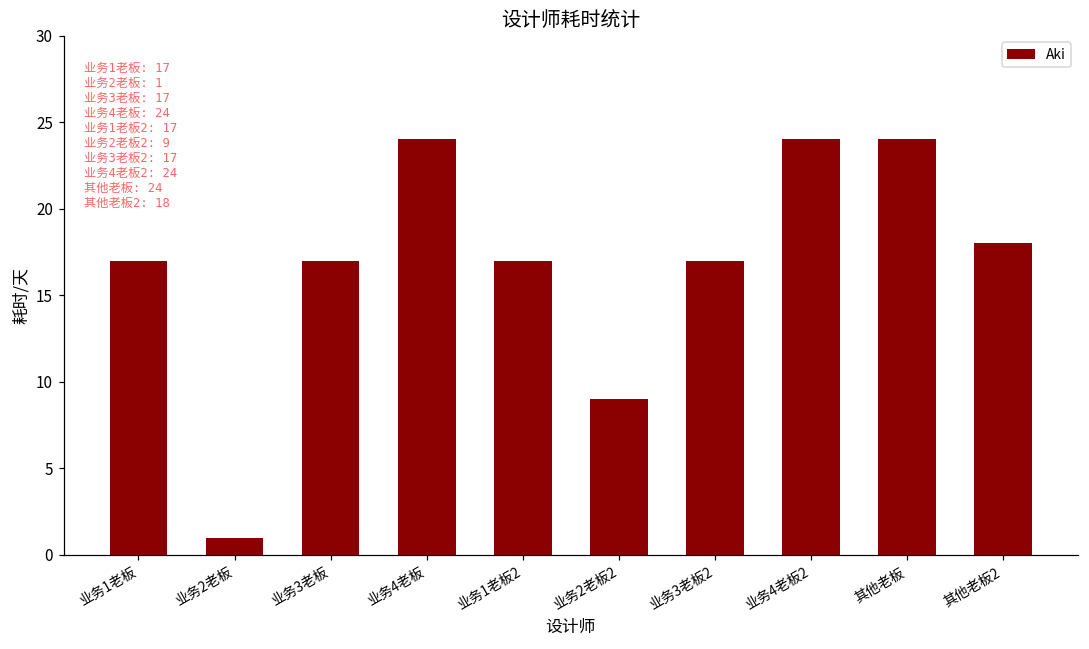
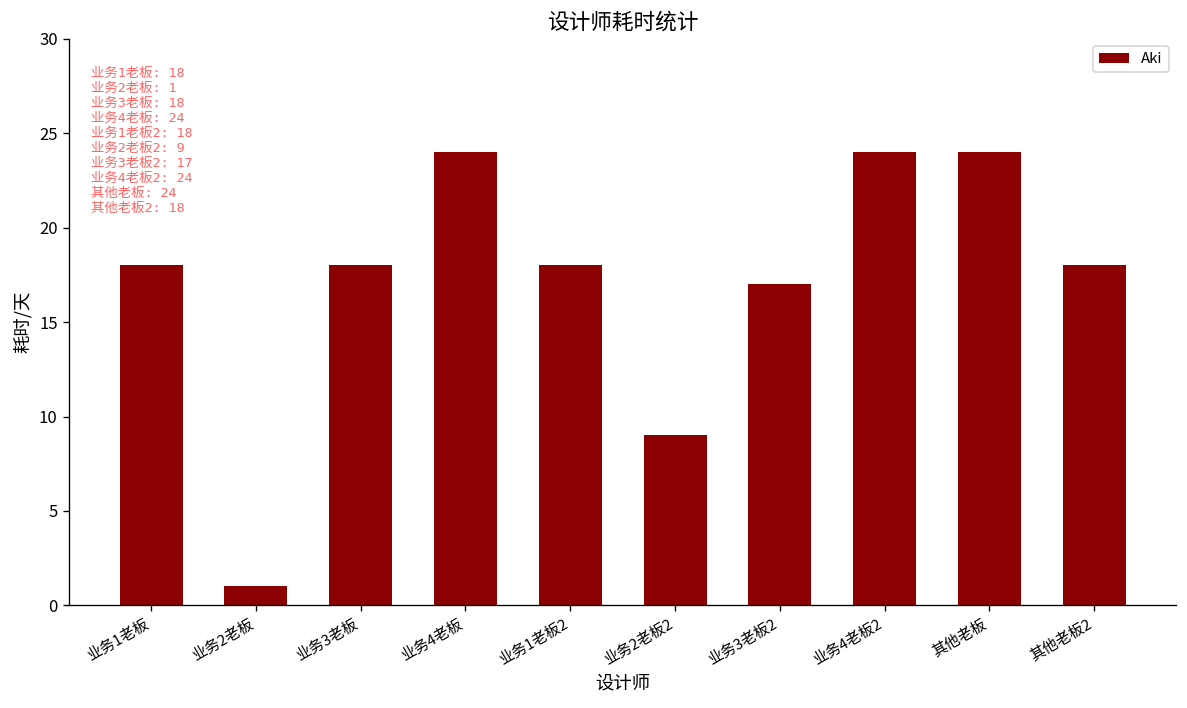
  {
-   "业务1老板": "17 业务2老板: 1 业务3老板: 17 业务4老板: 24 业务1老板2: 17",
-   "业务3老板": "17",
-   "业务1老板2": "17"
+   "业务1老板": "18 业务2老板: 1 业务3老板: 18 业务4老板: 24 业务1老板2: 18",
+   "业务3老板": "18",
+   "业务1老板2": "18"
  }
